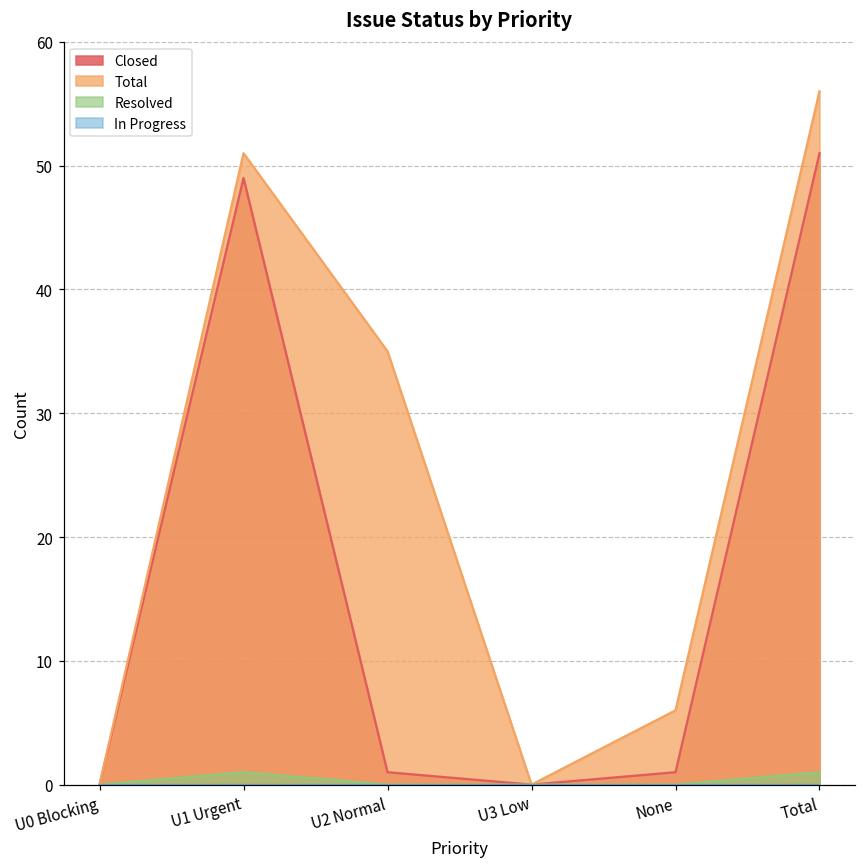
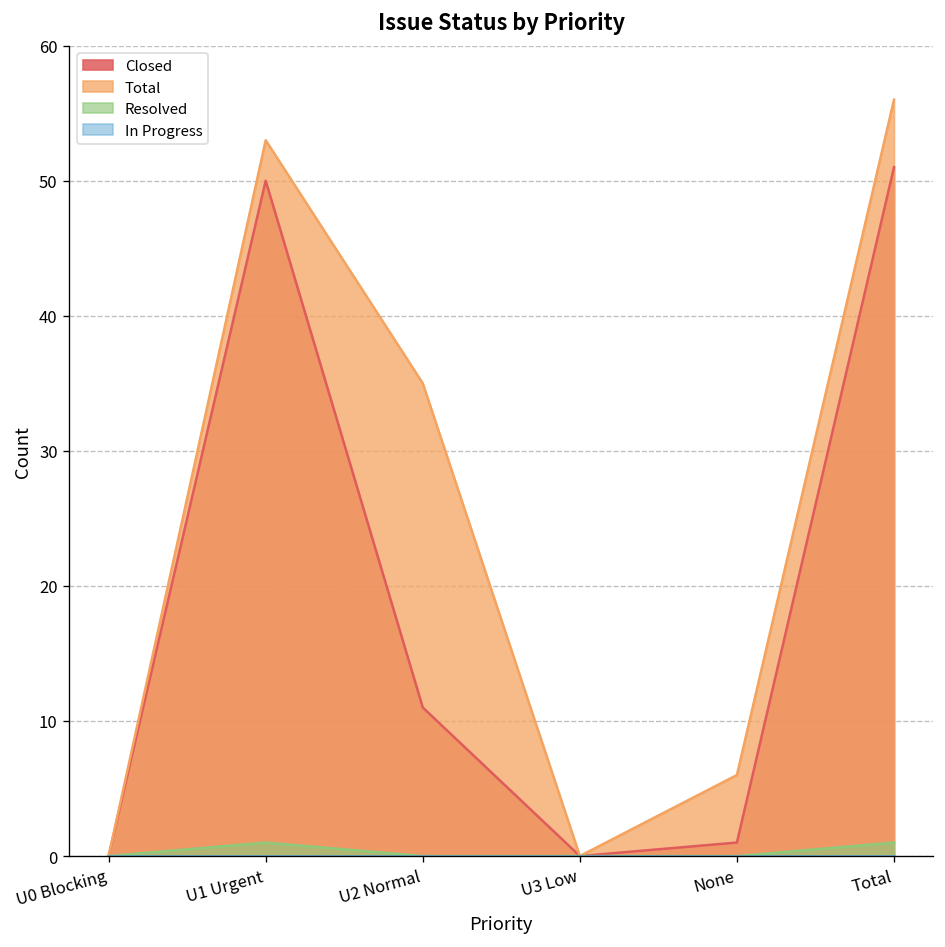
  {
    "Closed": {
-     "U1 Urgent": 49,
-     "U2 Normal": 1,
+     "U1 Urgent": 50,
+     "U2 Normal": 11,
      "None": 1,
      "Total": 51
    },
    "Total": {
-     "U1 Urgent": 51,
+     "U1 Urgent": 53,
      "U2 Normal": 35,
      "None": 6,
      "Total": 56
    },
    "Resolved": {
      "U1 Urgent": 1,
      "Total": 1
    },
    "In Progress": {
      "U1 Urgent": 0,
      "Total": 0
    }
  }
